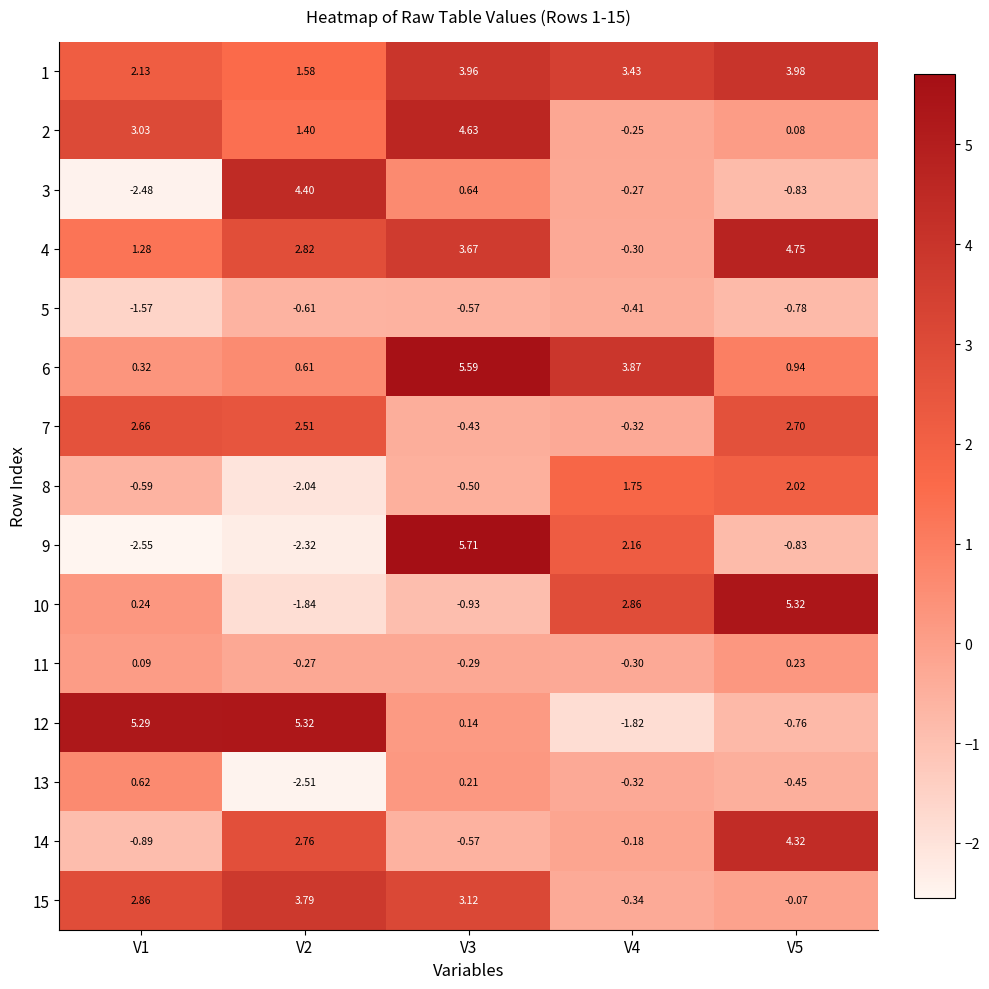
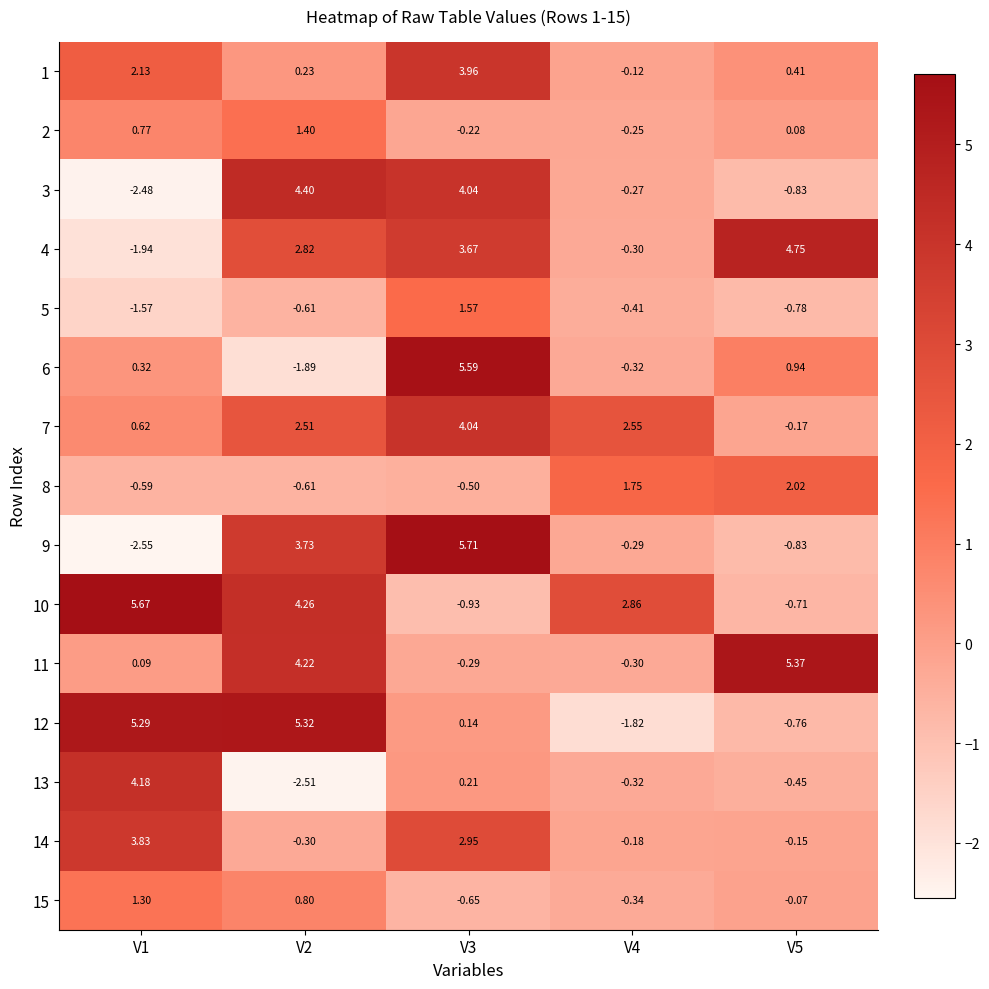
  {
    "1": {
      "V1": 2.13,
-     "V2": 1.58,
+     "V2": 0.23,
      "V3": 3.96,
-     "V4": 3.43,
-     "V5": 3.98
+     "V4": -0.12,
+     "V5": 0.41
    },
    "2": {
-     "V1": 3.03,
+     "V1": 0.77,
      "V2": 1.40,
-     "V3": 4.63,
+     "V3": -0.22,
      "V4": -0.25,
      "V5": 0.08
    },
    "3": {
      "V1": -2.48,
      "V2": 4.40,
-     "V3": 0.64,
+     "V3": 4.04,
      "V4": -0.27,
      "V5": -0.83
    },
    "4": {
-     "V1": 1.28,
+     "V1": -1.94,
      "V2": 2.82,
      "V3": 3.67,
      "V4": -0.30,
      "V5": 4.75
    },
    "5": {
      "V1": -1.57,
      "V2": -0.61,
-     "V3": -0.57,
+     "V3": 1.57,
      "V4": -0.41,
      "V5": -0.78
    },
    "6": {
      "V1": 0.32,
-     "V2": 0.61,
+     "V2": -1.89,
      "V3": 5.59,
-     "V4": 3.87,
+     "V4": -0.32,
      "V5": 0.94
    },
    "7": {
-     "V1": 2.66,
+     "V1": 0.62,
      "V2": 2.51,
-     "V3": -0.43,
-     "V4": -0.32,
-     "V5": 2.70
+     "V3": 4.04,
+     "V4": 2.55,
+     "V5": -0.17
    },
    "8": {
      "V1": -0.59,
-     "V2": -2.04,
+     "V2": -0.61,
      "V3": -0.50,
      "V4": 1.75,
      "V5": 2.02
    },
    "9": {
      "V1": -2.55,
-     "V2": -2.32,
+     "V2": 3.73,
      "V3": 5.71,
-     "V4": 2.16,
+     "V4": -0.29,
      "V5": -0.83
    },
    "10": {
-     "V1": 0.24,
-     "V2": -1.84,
+     "V1": 5.67,
+     "V2": 4.26,
      "V3": -0.93,
      "V4": 2.86,
-     "V5": 5.32
+     "V5": -0.71
    },
    "11": {
      "V1": 0.09,
-     "V2": -0.27,
+     "V2": 4.22,
      "V3": -0.29,
      "V4": -0.30,
-     "V5": 0.23
+     "V5": 5.37
    },
    "12": {
      "V1": 5.29,
      "V2": 5.32,
      "V3": 0.14,
      "V4": -1.82,
      "V5": -0.76
    },
    "13": {
-     "V1": 0.62,
+     "V1": 4.18,
      "V2": -2.51,
      "V3": 0.21,
      "V4": -0.32,
      "V5": -0.45
    },
    "14": {
-     "V1": -0.89,
-     "V2": 2.76,
-     "V3": -0.57,
+     "V1": 3.83,
+     "V2": -0.30,
+     "V3": 2.95,
      "V4": -0.18,
-     "V5": 4.32
+     "V5": -0.15
    },
    "15": {
-     "V1": 2.86,
-     "V2": 3.79,
-     "V3": 3.12,
+     "V1": 1.30,
+     "V2": 0.80,
+     "V3": -0.65,
      "V4": -0.34,
      "V5": -0.07
    }
  }
